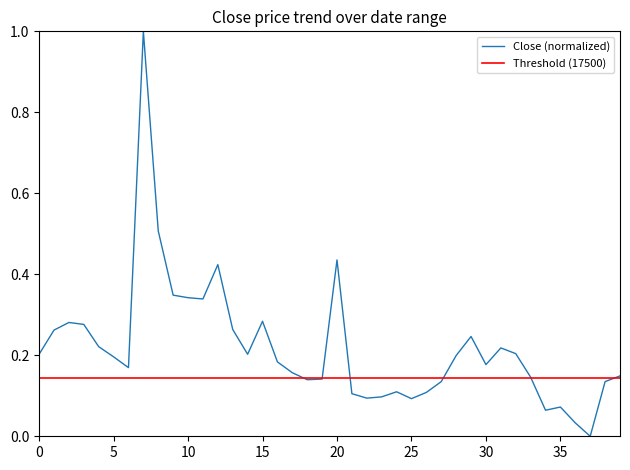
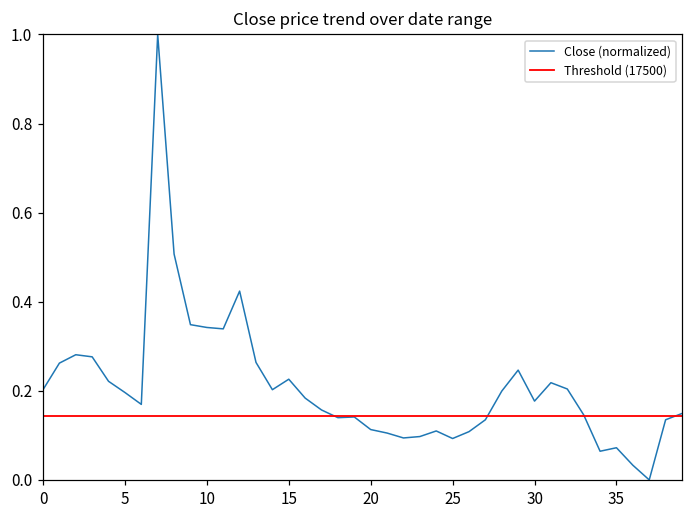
  {
    "0": 0.20,
    "5": 0.20,
    "10": 0.34,
-   "15": 0.28,
-   "20": 0.44,
+   "15": 0.23,
+   "20": 0.11,
    "25": 0.09,
    "30": 0.18,
    "35": 0.07
  }
